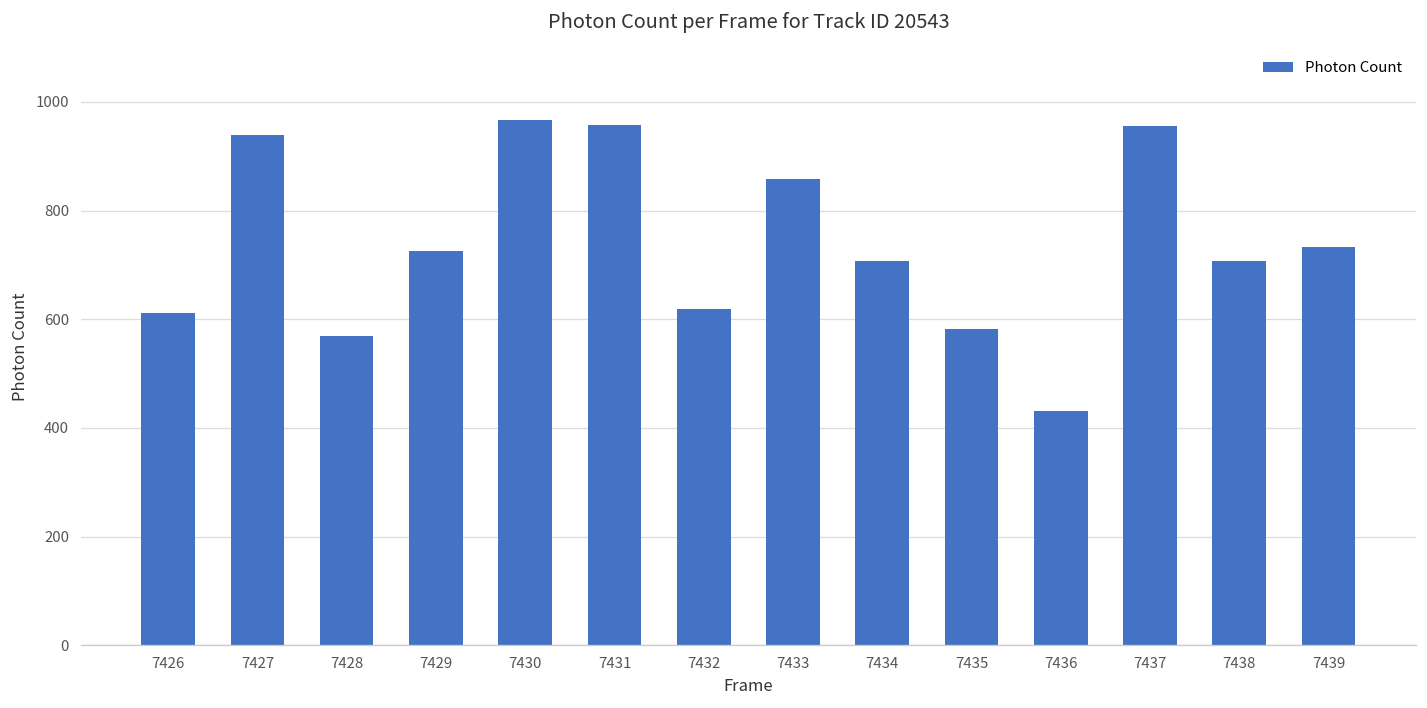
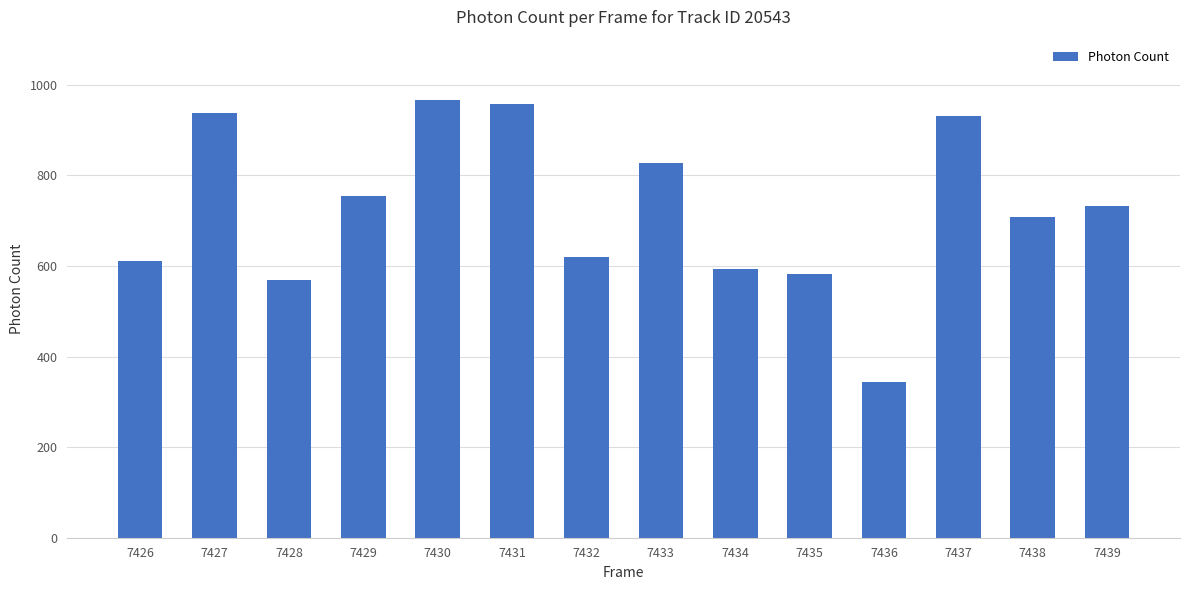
  {
    "7426": 610,
    "7427": 940,
    "7428": 570,
-   "7429": 730,
+   "7429": 750,
    "7430": 970,
    "7431": 960,
    "7432": 620,
-   "7433": 860,
-   "7434": 710,
+   "7433": 830,
+   "7434": 590,
    "7435": 580,
-   "7436": 430,
-   "7437": 960,
+   "7436": 340,
+   "7437": 930,
    "7438": 710,
    "7439": 730
  }
